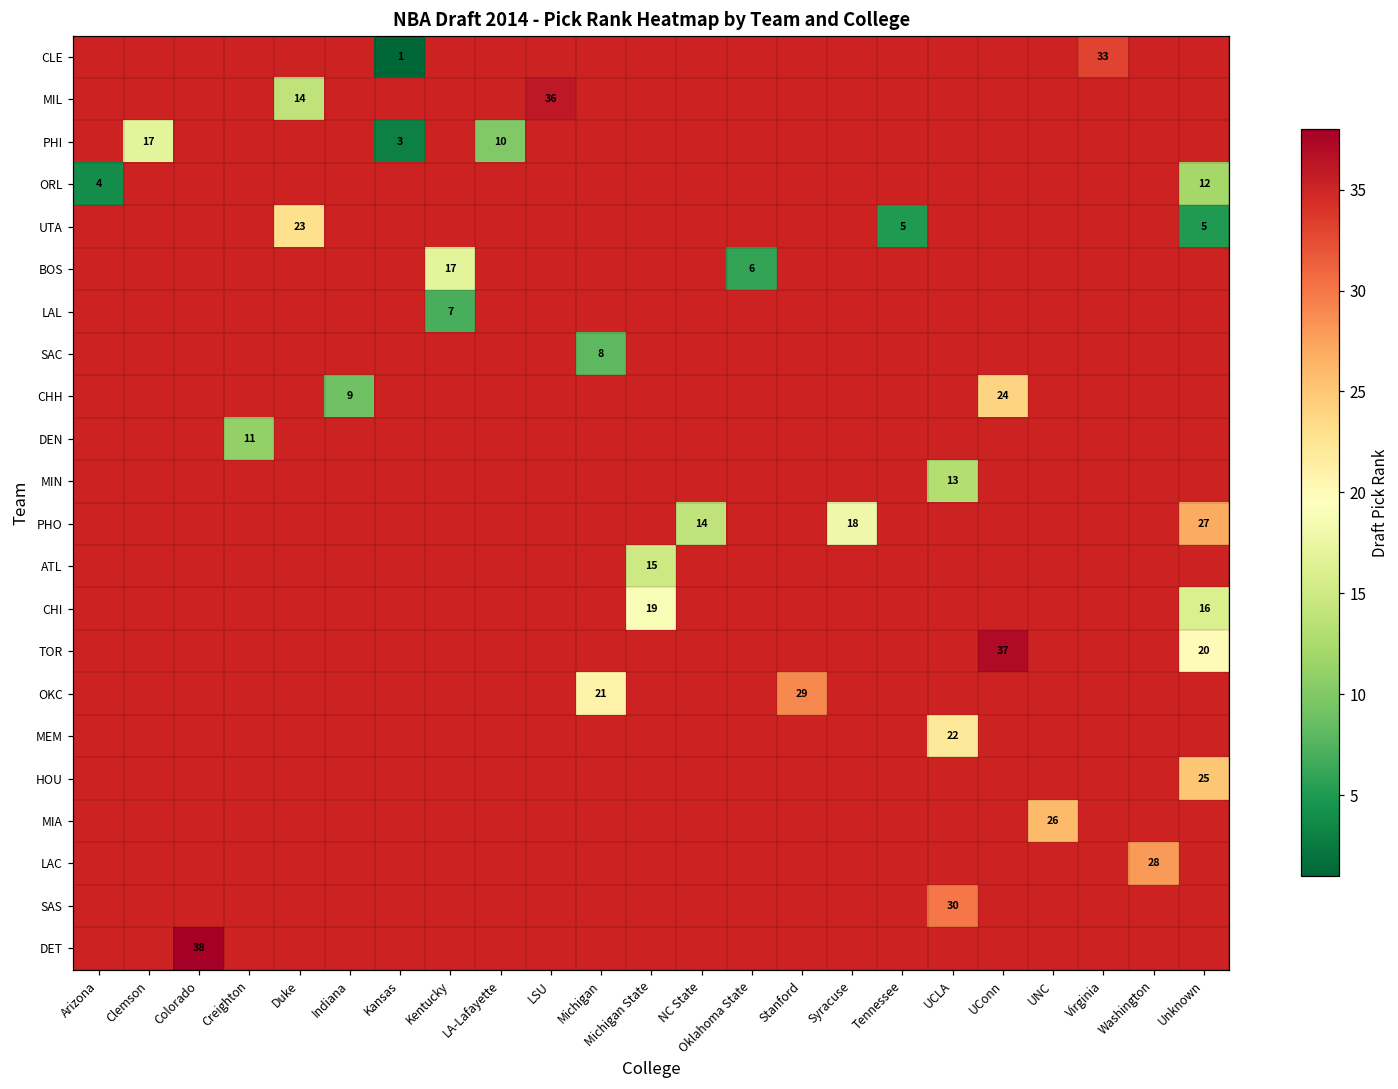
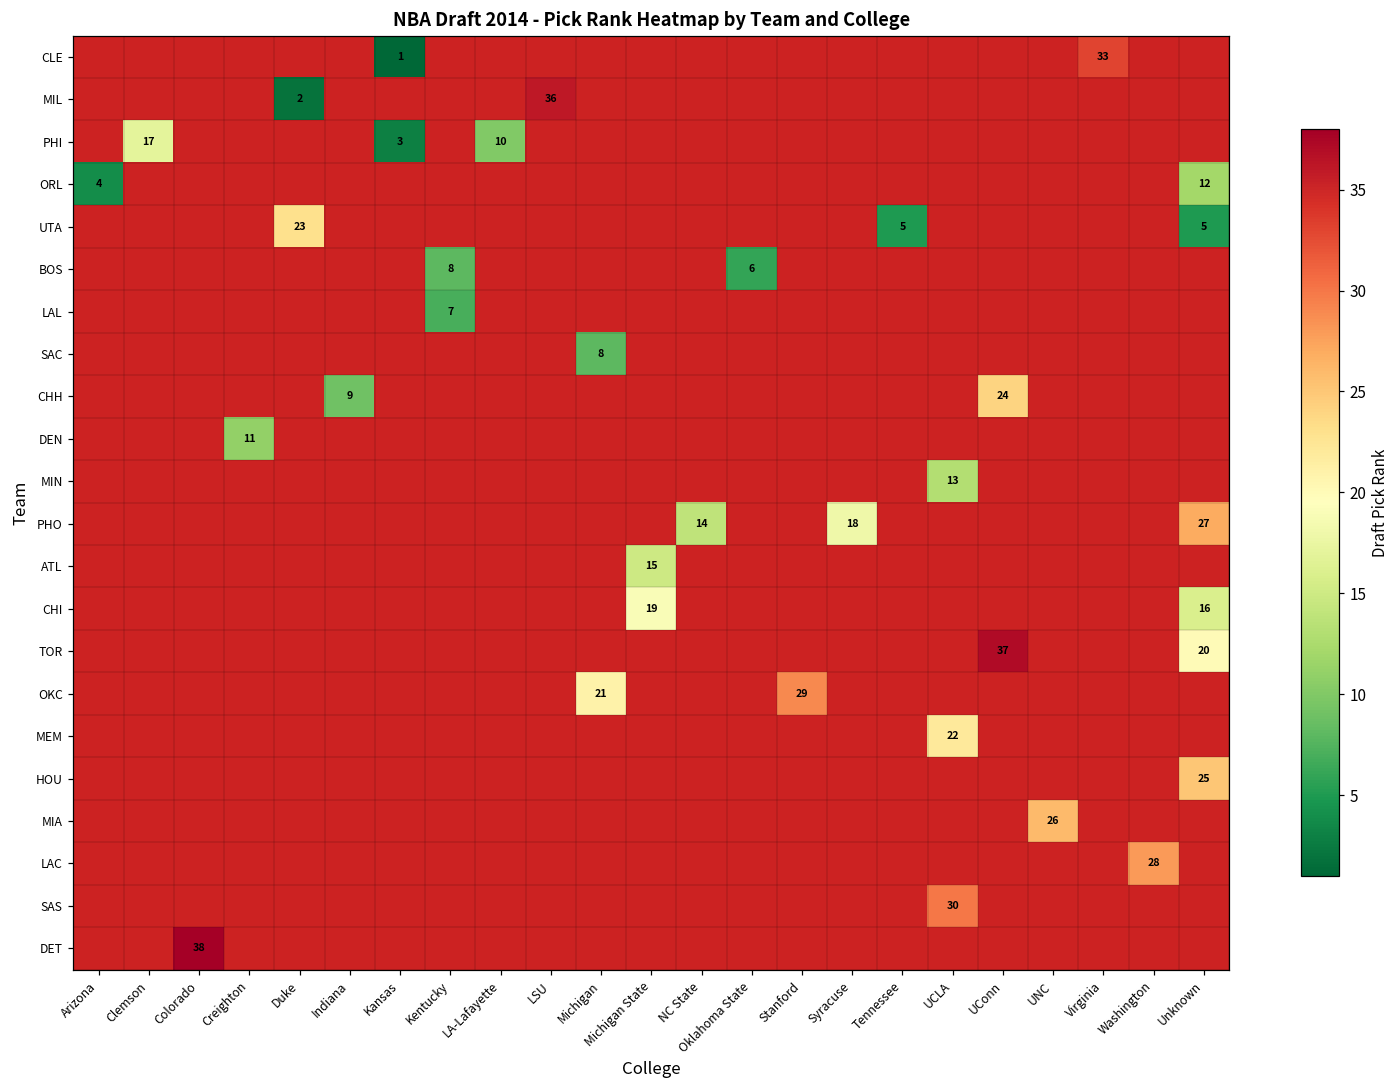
  {
    "CLE": {
      "Kansas": 1,
      "Virginia": 33
    },
    "MIL": {
-     "Duke": 14,
+     "Duke": 2,
      "LSU": 36
    },
    "PHI": {
      "Clemson": 17,
      "Kansas": 3,
      "LA-Lafayette": 10
    },
    "ORL": {
      "Arizona": 4,
      "Unknown": 12
    },
    "UTA": {
      "Duke": 23,
      "Tennessee": 5,
      "Unknown": 5
    },
    "BOS": {
-     "Kentucky": 17,
+     "Kentucky": 8,
      "Oklahoma State": 6
    },
    "LAL": {
      "Kentucky": 7
    },
    "SAC": {
      "Michigan": 8
    },
    "CHH": {
      "Indiana": 9,
      "UConn": 24
    },
    "DEN": {
      "Creighton": 11
    },
    "MIN": {
      "UCLA": 13
    },
    "PHO": {
      "NC State": 14,
      "Syracuse": 18,
      "Unknown": 27
    },
    "ATL": {
      "Michigan State": 15
    },
    "CHI": {
      "Michigan State": 19,
      "Unknown": 16
    },
    "TOR": {
      "UConn": 37,
      "Unknown": 20
    },
    "OKC": {
      "Michigan": 21,
      "Stanford": 29
    },
    "MEM": {
      "UCLA": 22
    },
    "HOU": {
      "Unknown": 25
    },
    "MIA": {
      "UNC": 26
    },
    "LAC": {
      "Washington": 28
    },
    "SAS": {
      "UCLA": 30
    },
    "DET": {
      "Colorado": 38
    }
  }
